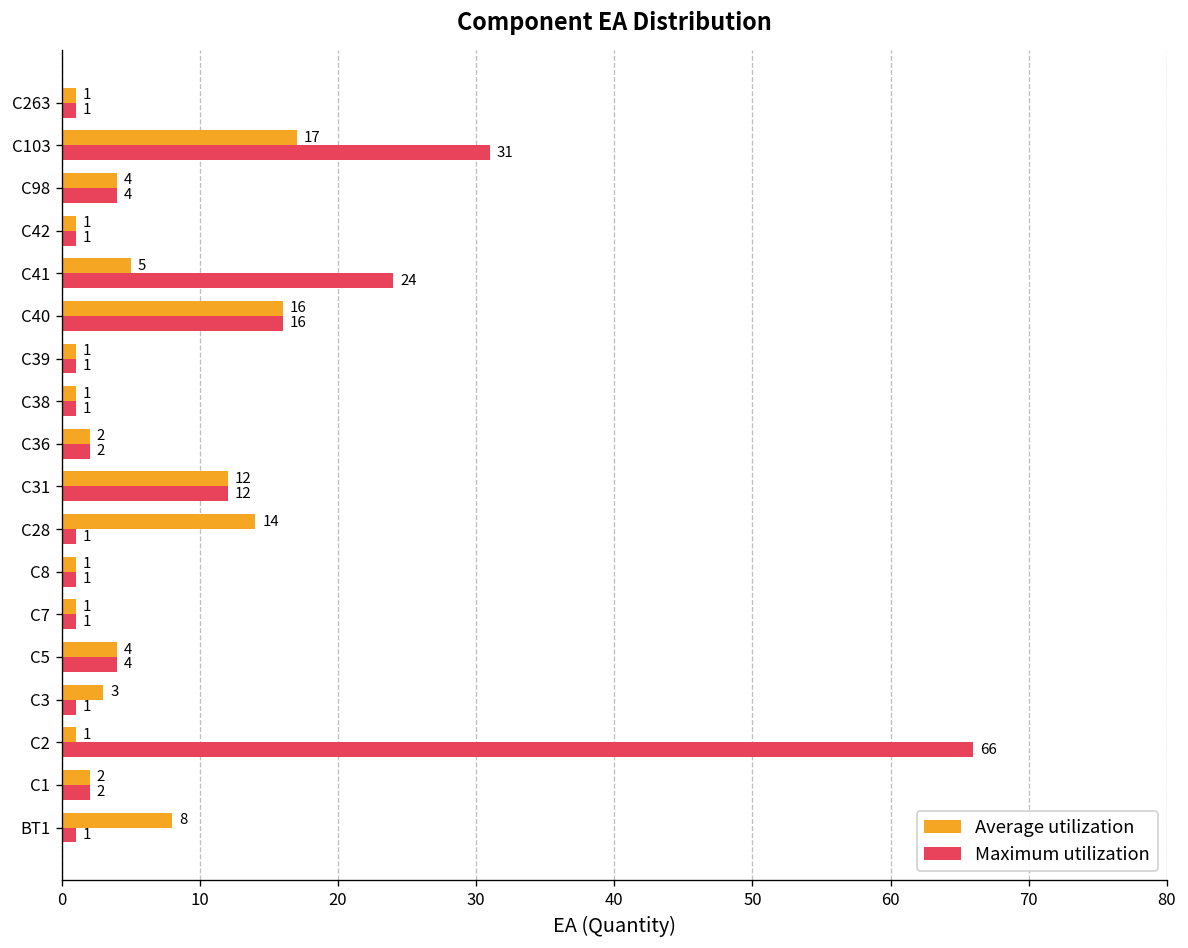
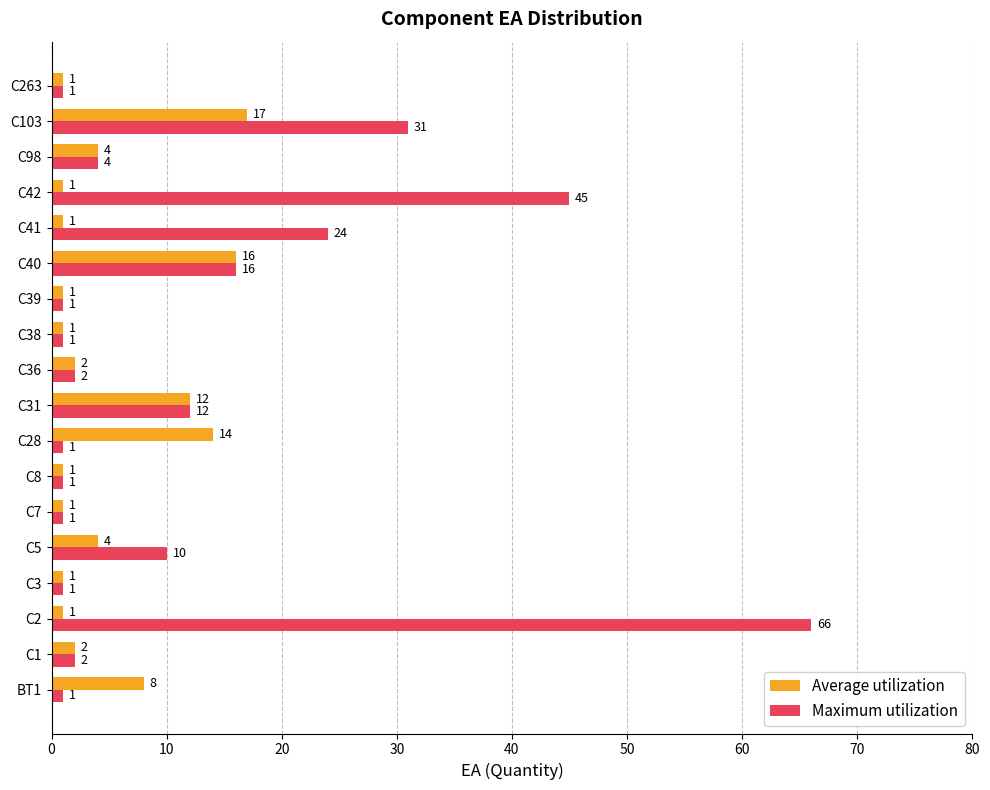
  {
    "Average utilization": {
      "C263": 1,
      "C103": 17,
      "C98": 4,
      "C42": 1,
-     "C41": 5,
+     "C41": 1,
      "C40": 16,
      "C39": 1,
      "C38": 1,
      "C36": 2,
      "C31": 12,
      "C28": 14,
      "C8": 1,
      "C7": 1,
      "C5": 4,
-     "C3": 3,
+     "C3": 1,
      "C2": 1,
      "C1": 2,
      "BT1": 8
    },
    "Maximum utilization": {
      "C263": 1,
      "C103": 31,
      "C98": 4,
-     "C42": 1,
+     "C42": 45,
      "C41": 24,
      "C40": 16,
      "C39": 1,
      "C38": 1,
      "C36": 2,
      "C31": 12,
      "C28": 1,
      "C8": 1,
      "C7": 1,
-     "C5": 4,
+     "C5": 10,
      "C3": 1,
      "C2": 66,
      "C1": 2,
      "BT1": 1
    }
  }
